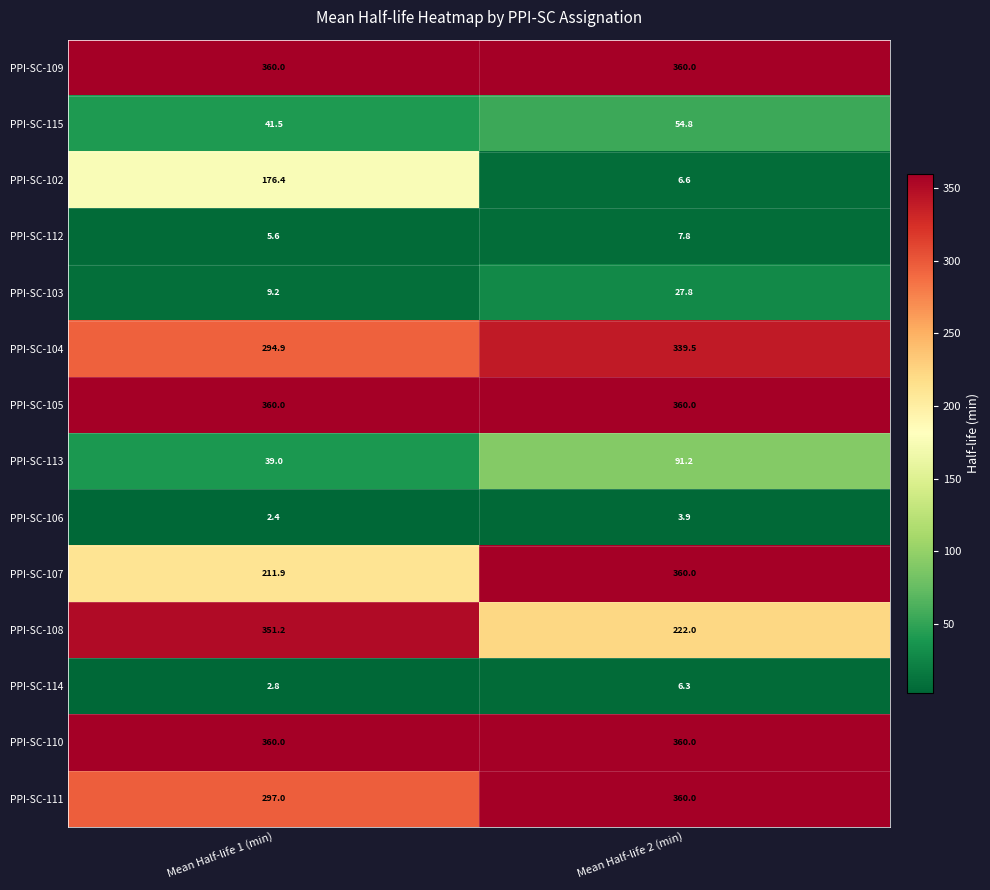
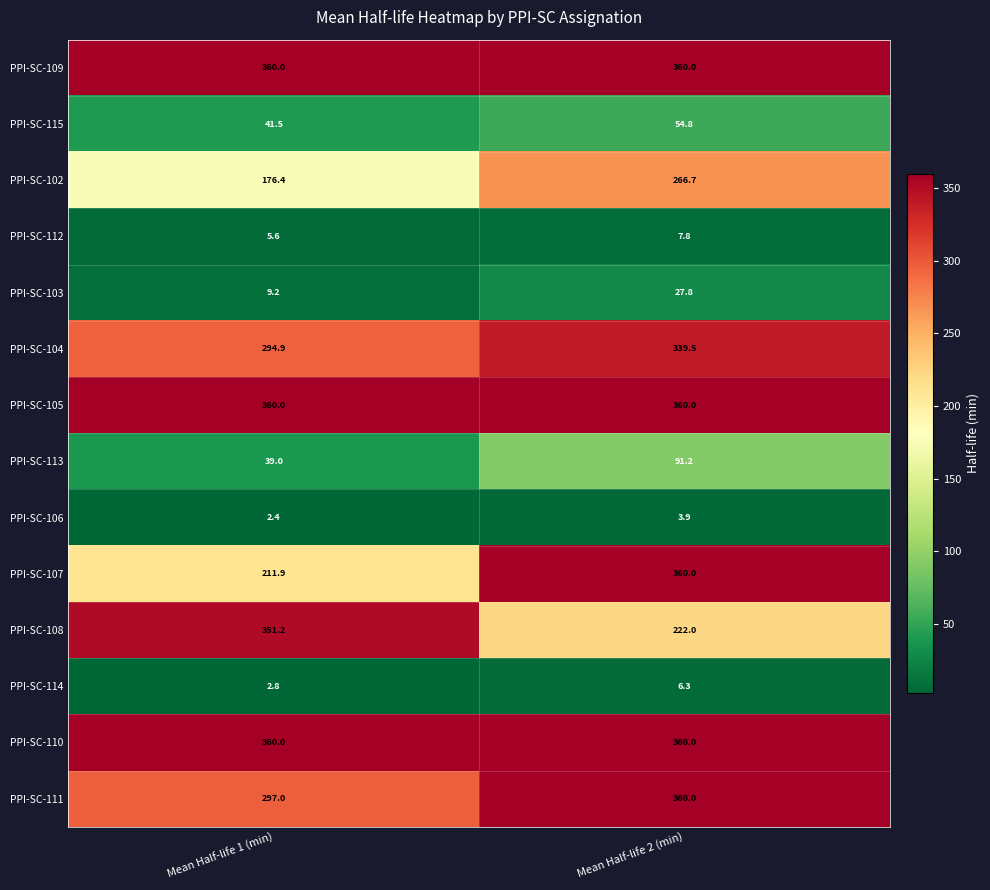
  {
    "PPI-SC-109": {
      "Mean Half-life 1 (min)": 360.0,
      "Mean Half-life 2 (min)": 360.0
    },
    "PPI-SC-115": {
      "Mean Half-life 1 (min)": 41.5,
      "Mean Half-life 2 (min)": 54.8
    },
    "PPI-SC-102": {
      "Mean Half-life 1 (min)": 176.4,
-     "Mean Half-life 2 (min)": 6.6
+     "Mean Half-life 2 (min)": 266.7
    },
    "PPI-SC-112": {
      "Mean Half-life 1 (min)": 5.6,
      "Mean Half-life 2 (min)": 7.8
    },
    "PPI-SC-103": {
      "Mean Half-life 1 (min)": 9.2,
      "Mean Half-life 2 (min)": 27.8
    },
    "PPI-SC-104": {
      "Mean Half-life 1 (min)": 294.9,
      "Mean Half-life 2 (min)": 339.5
    },
    "PPI-SC-105": {
      "Mean Half-life 1 (min)": 360.0,
      "Mean Half-life 2 (min)": 360.0
    },
    "PPI-SC-113": {
      "Mean Half-life 1 (min)": 39.0,
      "Mean Half-life 2 (min)": 91.2
    },
    "PPI-SC-106": {
      "Mean Half-life 1 (min)": 2.4,
      "Mean Half-life 2 (min)": 3.9
    },
    "PPI-SC-107": {
      "Mean Half-life 1 (min)": 211.9,
      "Mean Half-life 2 (min)": 360.0
    },
    "PPI-SC-108": {
      "Mean Half-life 1 (min)": 351.2,
      "Mean Half-life 2 (min)": 222.0
    },
    "PPI-SC-114": {
      "Mean Half-life 1 (min)": 2.8,
      "Mean Half-life 2 (min)": 6.3
    },
    "PPI-SC-110": {
      "Mean Half-life 1 (min)": 360.0,
      "Mean Half-life 2 (min)": 360.0
    },
    "PPI-SC-111": {
      "Mean Half-life 1 (min)": 297.0,
      "Mean Half-life 2 (min)": 360.0
    }
  }
